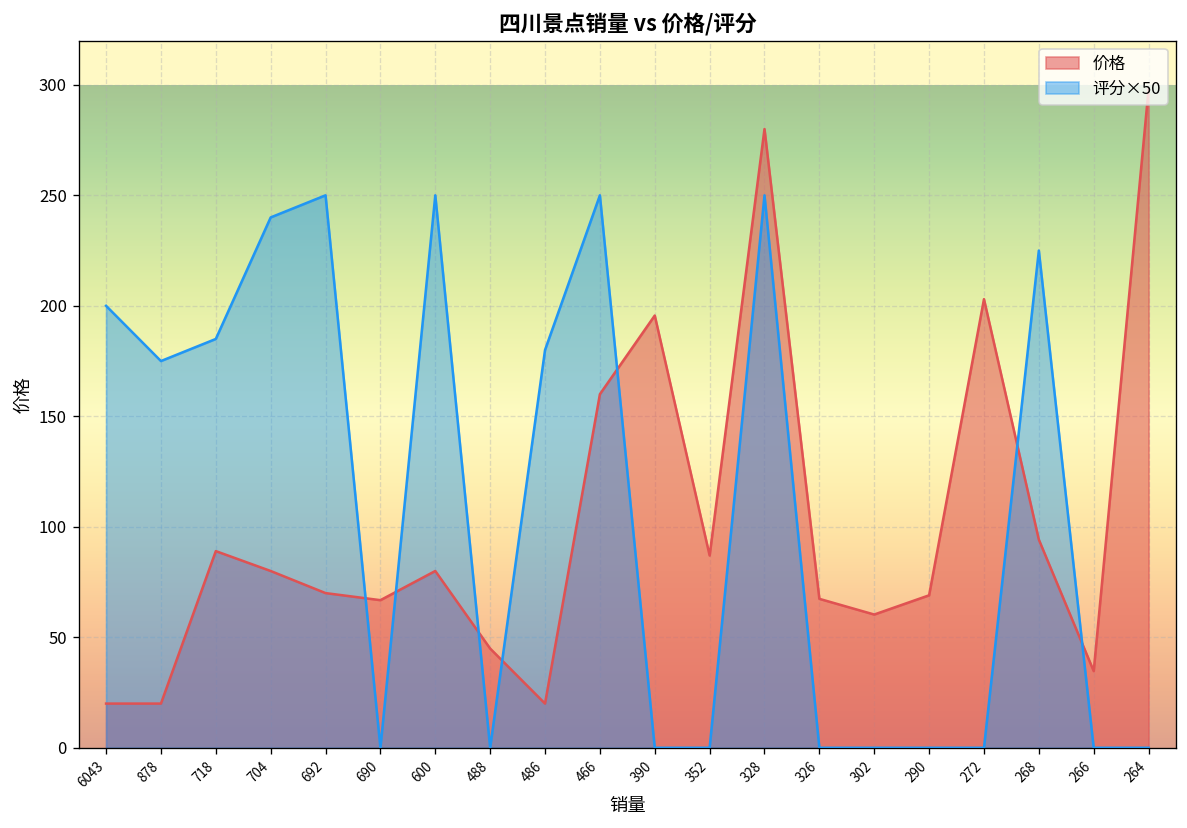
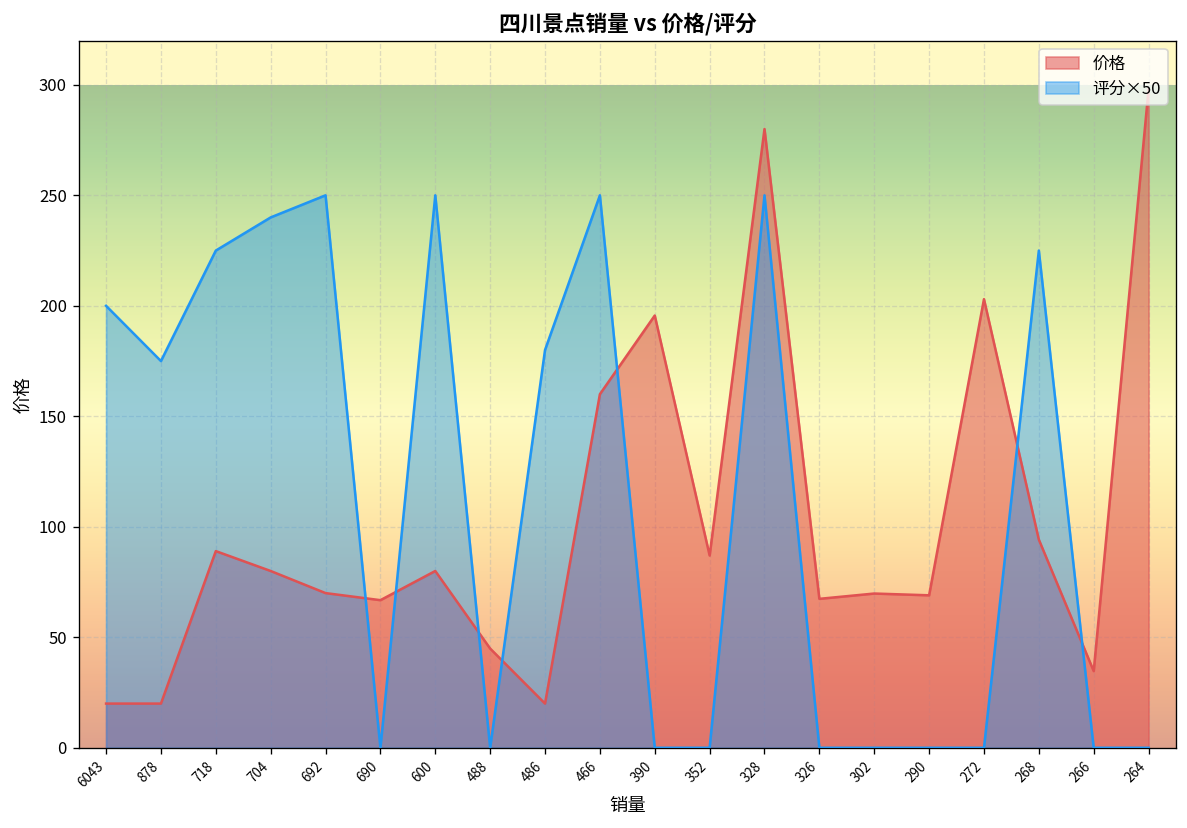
  {
    "价格": {
      "6043": 20,
      "878": 20,
      "718": 89,
      "704": 80,
      "692": 70,
      "690": 67,
      "600": 80,
      "488": 45,
      "486": 20,
      "466": 160,
      "390": 196,
      "352": 87,
      "328": 280,
      "326": 67,
-     "302": 60,
+     "302": 70,
      "290": 69,
      "272": 203,
      "268": 94,
      "266": 35
    },
    "评分×50": {
      "6043": 200,
      "878": 175,
-     "718": 185,
+     "718": 225,
      "704": 240,
      "692": 250,
      "690": 0,
      "600": 250,
      "488": 0,
      "486": 180,
      "466": 250,
      "390": 0,
      "352": 0,
      "328": 250,
      "326": 0,
      "302": 0,
      "290": 0,
      "272": 0,
      "268": 225,
      "266": 0,
      "264": 0
    }
  }
